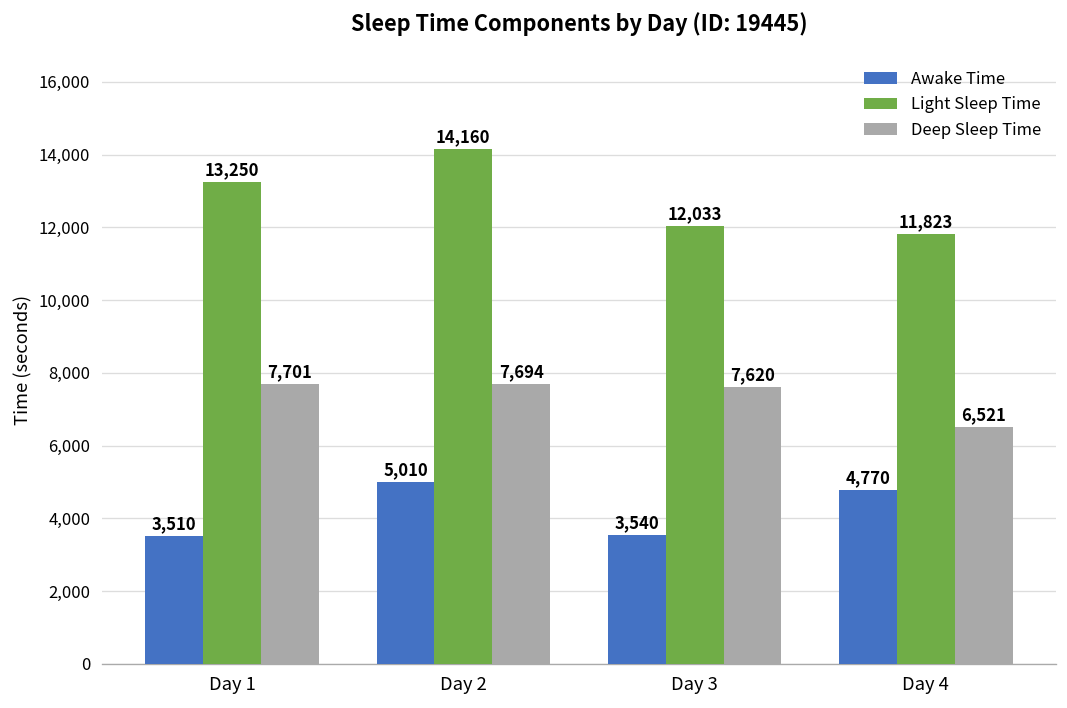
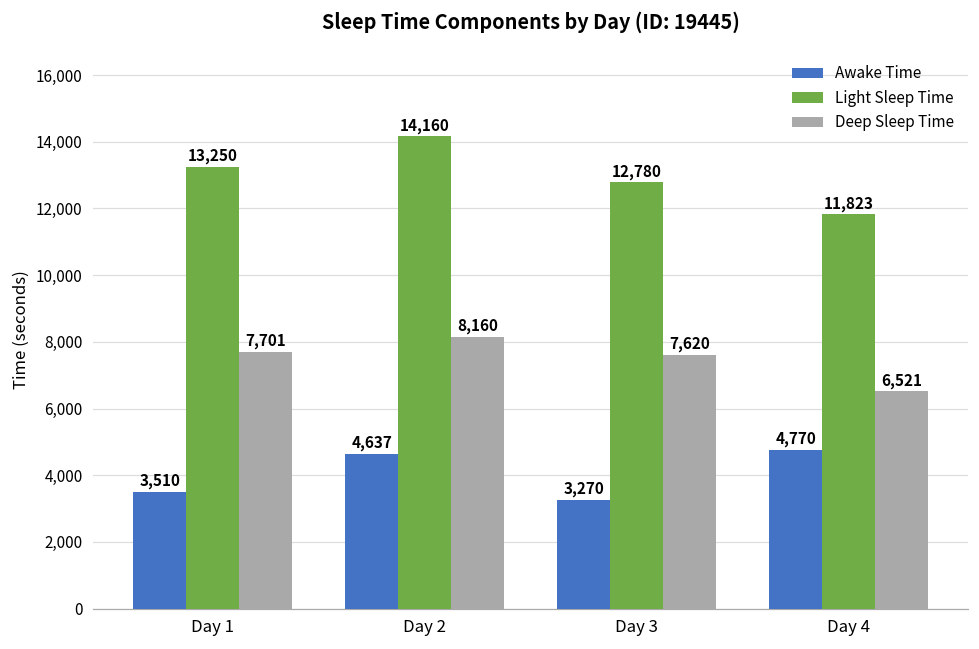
  {
    "Awake Time": {
      "Day 1": "3,510",
-     "Day 2": "5,010",
-     "Day 3": "3,540",
+     "Day 2": "4,637",
+     "Day 3": "3,270",
      "Day 4": "4,770"
    },
    "Light Sleep Time": {
      "Day 1": "13,250",
      "Day 2": "14,160",
-     "Day 3": "12,033",
+     "Day 3": "12,780",
      "Day 4": "11,823"
    },
    "Deep Sleep Time": {
      "Day 1": "7,701",
-     "Day 2": "7,694",
+     "Day 2": "8,160",
      "Day 3": "7,620",
      "Day 4": "6,521"
    }
  }
